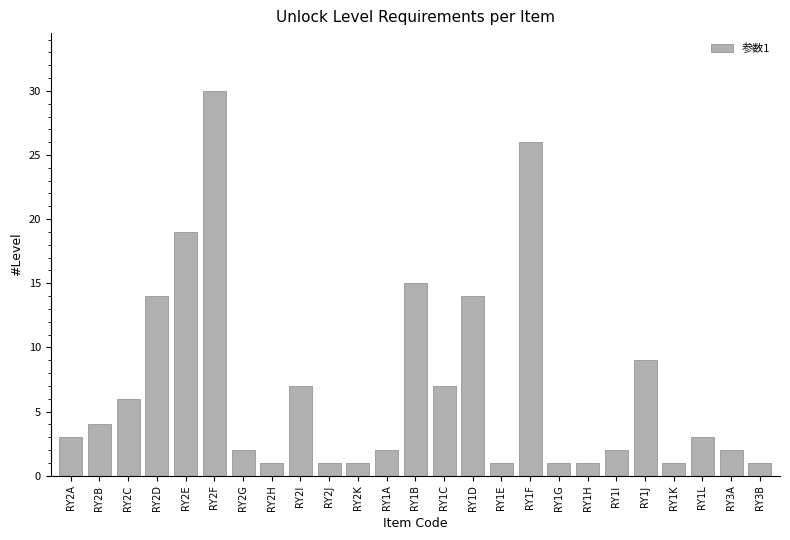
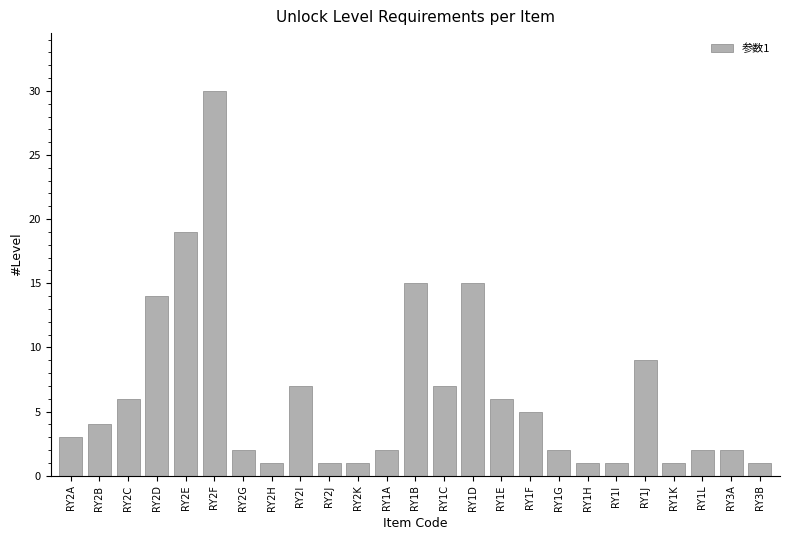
  {
    "RY2A": 3,
    "RY2B": 4,
    "RY2C": 6,
    "RY2D": 14,
    "RY2E": 19,
    "RY2F": 30,
    "RY2G": 2,
    "RY2H": 1,
    "RY2I": 7,
    "RY2J": 1,
    "RY2K": 1,
    "RY1A": 2,
    "RY1B": 15,
    "RY1C": 7,
-   "RY1D": 14,
-   "RY1E": 1,
-   "RY1F": 26,
-   "RY1G": 1,
+   "RY1D": 15,
+   "RY1E": 6,
+   "RY1F": 5,
+   "RY1G": 2,
    "RY1H": 1,
-   "RY1I": 2,
+   "RY1I": 1,
    "RY1J": 9,
    "RY1K": 1,
-   "RY1L": 3,
+   "RY1L": 2,
    "RY3A": 2,
    "RY3B": 1
  }
